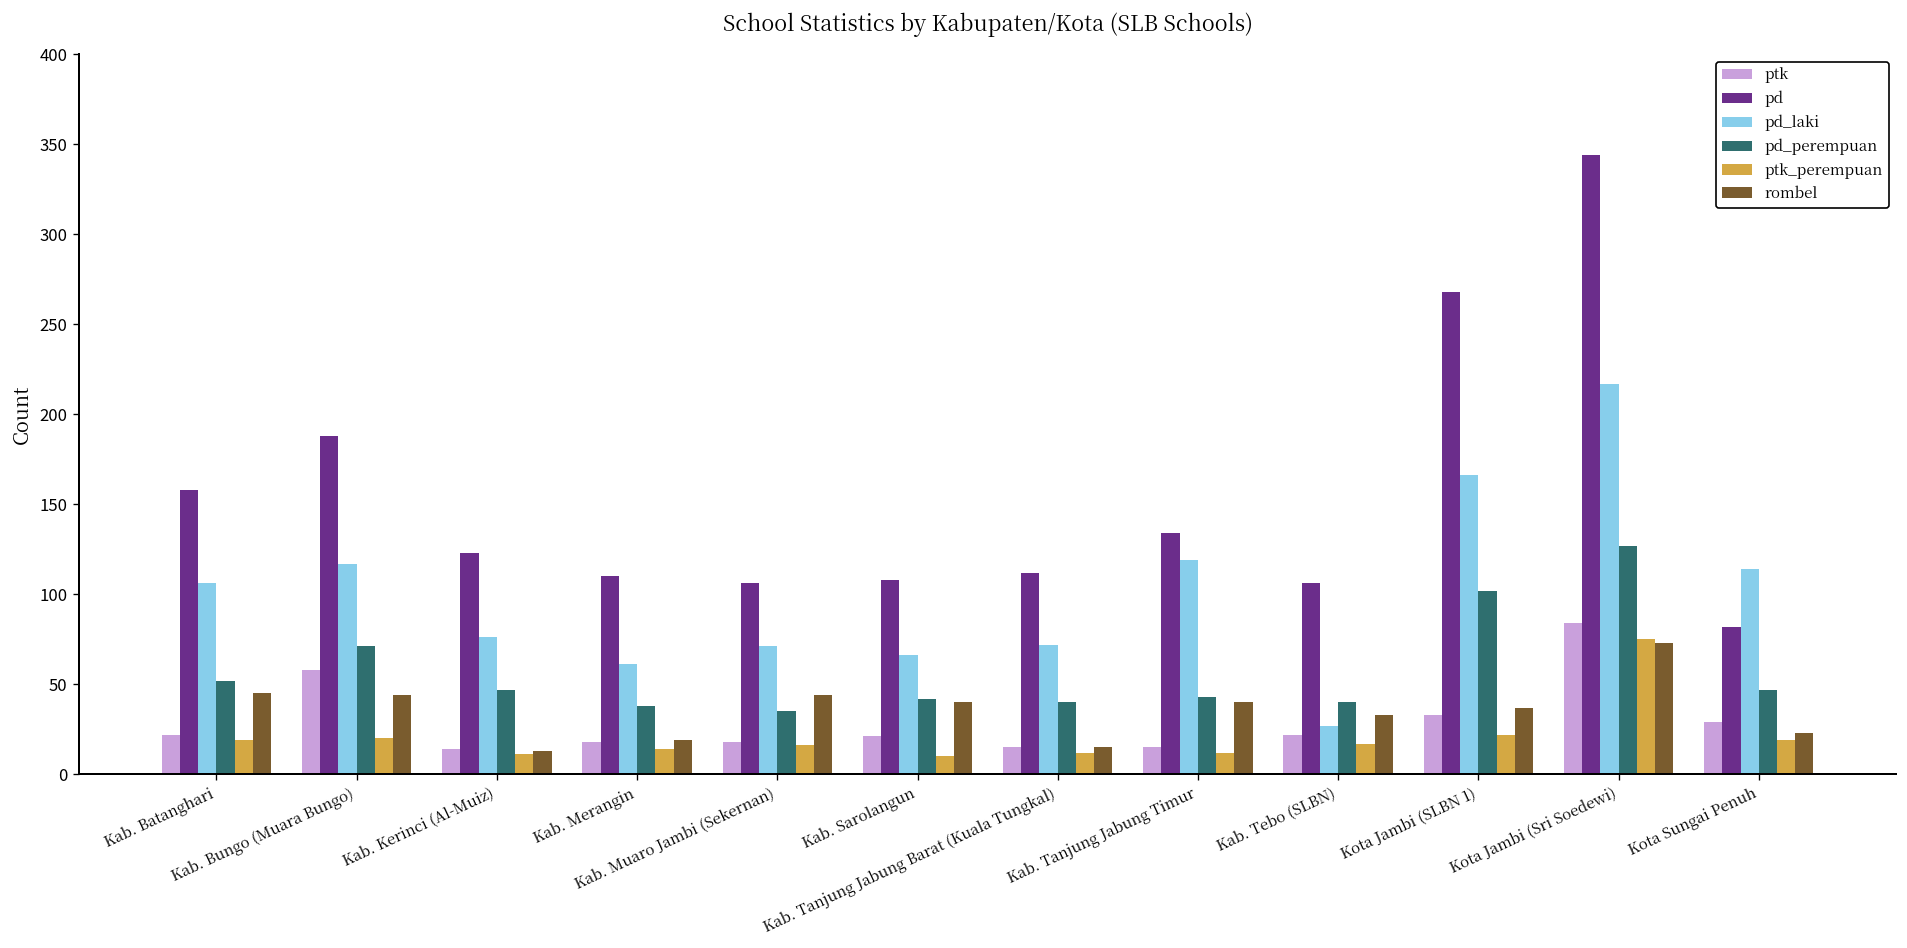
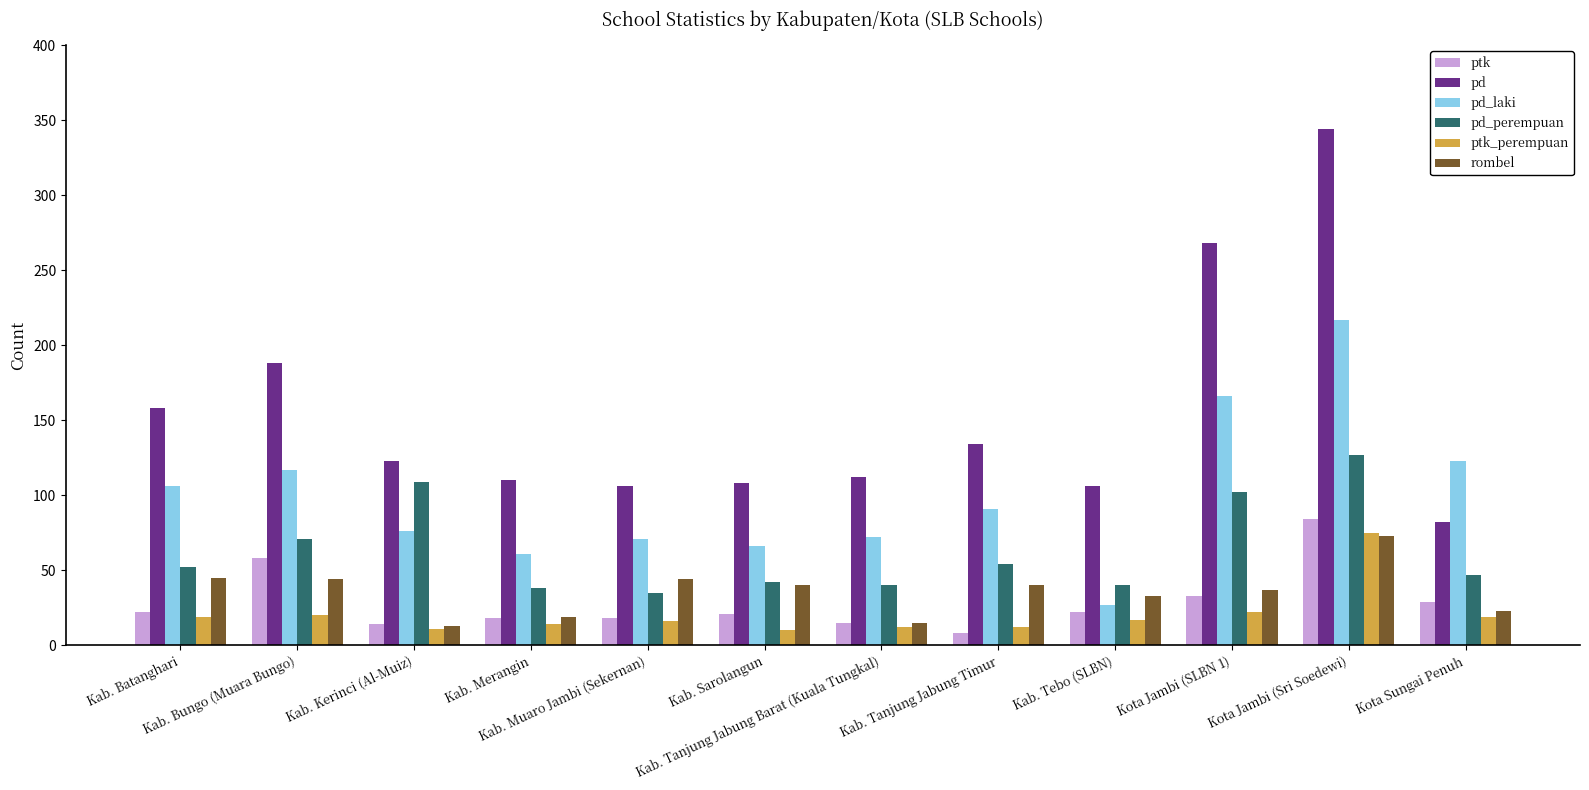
  {
    "ptk": {
      "Kab. Batanghari": 22,
      "Kab. Bungo (Muara Bungo)": 58,
      "Kab. Kerinci (Al-Muiz)": 14,
      "Kab. Merangin": 18,
      "Kab. Muaro Jambi (Sekernan)": 18,
      "Kab. Sarolangun": 21,
      "Kab. Tanjung Jabung Barat (Kuala Tungkal)": 15,
-     "Kab. Tanjung Jabung Timur": 15,
+     "Kab. Tanjung Jabung Timur": 8,
      "Kab. Tebo (SLBN)": 22,
      "Kota Jambi (SLBN 1)": 33,
      "Kota Jambi (Sri Soedewi)": 84,
      "Kota Sungai Penuh": 29
    },
    "pd": {
      "Kab. Batanghari": 158,
      "Kab. Bungo (Muara Bungo)": 188,
      "Kab. Kerinci (Al-Muiz)": 123,
      "Kab. Merangin": 110,
      "Kab. Muaro Jambi (Sekernan)": 106,
      "Kab. Sarolangun": 108,
      "Kab. Tanjung Jabung Barat (Kuala Tungkal)": 112,
      "Kab. Tanjung Jabung Timur": 134,
      "Kab. Tebo (SLBN)": 106,
      "Kota Jambi (SLBN 1)": 268,
      "Kota Jambi (Sri Soedewi)": 344,
      "Kota Sungai Penuh": 82
    },
    "pd_laki": {
      "Kab. Batanghari": 106,
      "Kab. Bungo (Muara Bungo)": 117,
      "Kab. Kerinci (Al-Muiz)": 76,
      "Kab. Merangin": 61,
      "Kab. Muaro Jambi (Sekernan)": 71,
      "Kab. Sarolangun": 66,
      "Kab. Tanjung Jabung Barat (Kuala Tungkal)": 72,
-     "Kab. Tanjung Jabung Timur": 119,
+     "Kab. Tanjung Jabung Timur": 91,
      "Kab. Tebo (SLBN)": 27,
      "Kota Jambi (SLBN 1)": 166,
      "Kota Jambi (Sri Soedewi)": 217,
-     "Kota Sungai Penuh": 114
+     "Kota Sungai Penuh": 123
    },
    "pd_perempuan": {
      "Kab. Batanghari": 52,
      "Kab. Bungo (Muara Bungo)": 71,
-     "Kab. Kerinci (Al-Muiz)": 47,
+     "Kab. Kerinci (Al-Muiz)": 109,
      "Kab. Merangin": 38,
      "Kab. Muaro Jambi (Sekernan)": 35,
      "Kab. Sarolangun": 42,
      "Kab. Tanjung Jabung Barat (Kuala Tungkal)": 40,
-     "Kab. Tanjung Jabung Timur": 43,
+     "Kab. Tanjung Jabung Timur": 54,
      "Kab. Tebo (SLBN)": 40,
      "Kota Jambi (SLBN 1)": 102,
      "Kota Jambi (Sri Soedewi)": 127,
      "Kota Sungai Penuh": 47
    },
    "ptk_perempuan": {
      "Kab. Batanghari": 19,
      "Kab. Bungo (Muara Bungo)": 20,
      "Kab. Kerinci (Al-Muiz)": 11,
      "Kab. Merangin": 14,
      "Kab. Muaro Jambi (Sekernan)": 16,
      "Kab. Sarolangun": 10,
      "Kab. Tanjung Jabung Barat (Kuala Tungkal)": 12,
      "Kab. Tanjung Jabung Timur": 12,
      "Kab. Tebo (SLBN)": 17,
      "Kota Jambi (SLBN 1)": 22,
      "Kota Jambi (Sri Soedewi)": 75,
      "Kota Sungai Penuh": 19
    },
    "rombel": {
      "Kab. Batanghari": 45,
      "Kab. Bungo (Muara Bungo)": 44,
      "Kab. Kerinci (Al-Muiz)": 13,
      "Kab. Merangin": 19,
      "Kab. Muaro Jambi (Sekernan)": 44,
      "Kab. Sarolangun": 40,
      "Kab. Tanjung Jabung Barat (Kuala Tungkal)": 15,
      "Kab. Tanjung Jabung Timur": 40,
      "Kab. Tebo (SLBN)": 33,
      "Kota Jambi (SLBN 1)": 37,
      "Kota Jambi (Sri Soedewi)": 73,
      "Kota Sungai Penuh": 23
    }
  }
